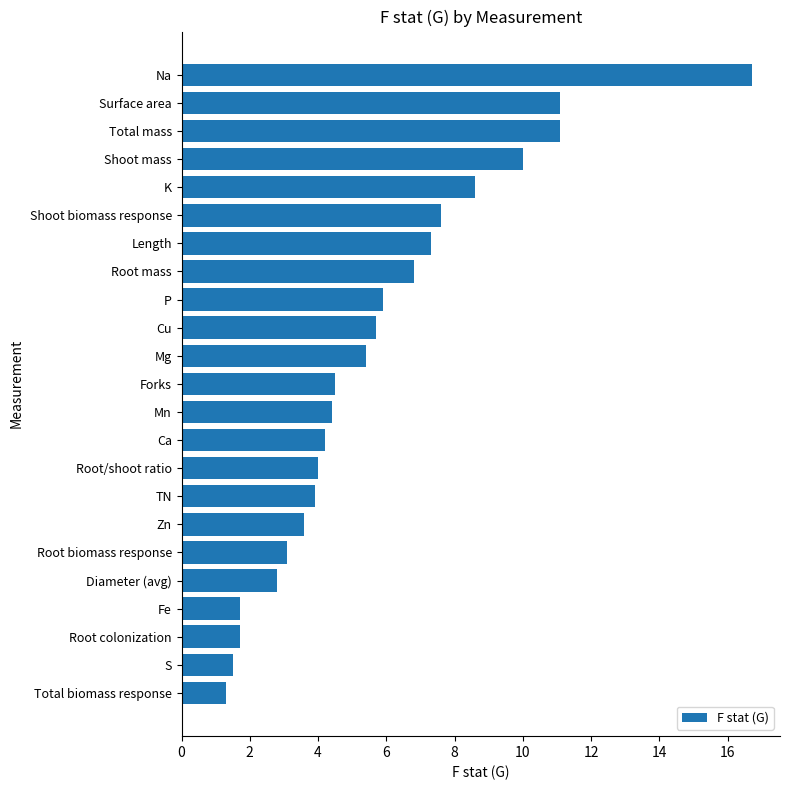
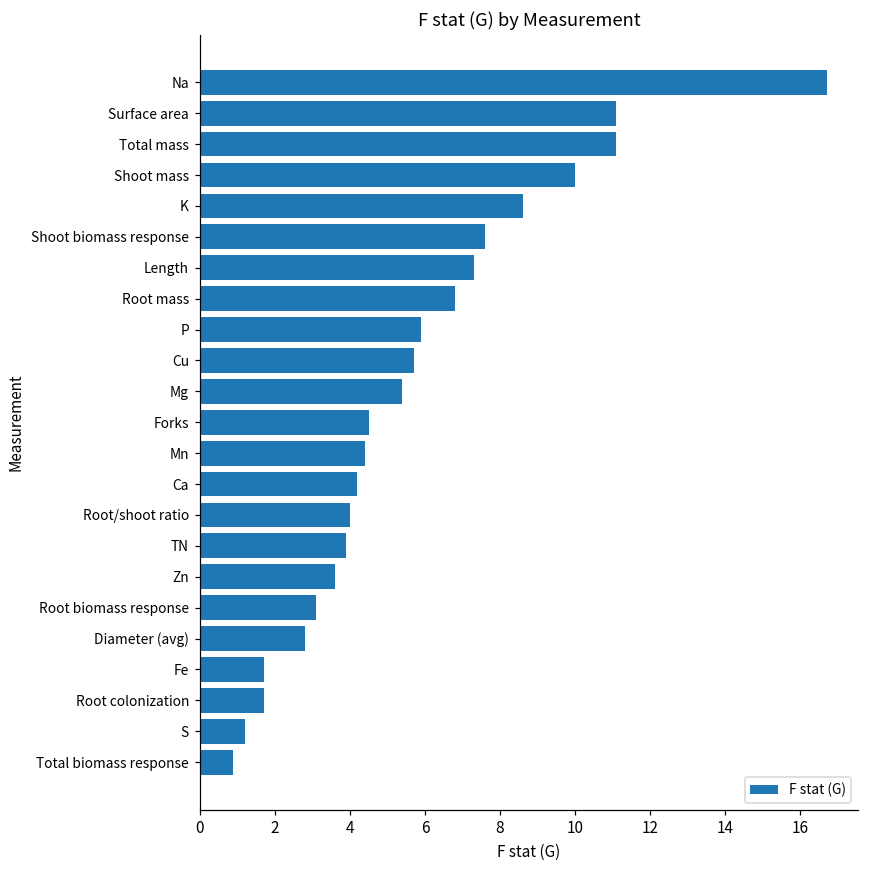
  {
    "Na": 16.7,
    "Surface area": 11.1,
    "Total mass": 11.1,
    "Shoot mass": 10.0,
    "K": 8.6,
    "Shoot biomass response": 7.6,
    "Length": 7.3,
    "Root mass": 6.8,
    "P": 5.9,
    "Cu": 5.7,
    "Mg": 5.4,
    "Forks": 4.5,
    "Mn": 4.4,
    "Ca": 4.2,
    "Root/shoot ratio": 4.0,
    "TN": 3.9,
    "Zn": 3.6,
    "Root biomass response": 3.1,
    "Diameter (avg)": 2.8,
    "Fe": 1.7,
    "Root colonization": 1.7,
-   "S": 1.5,
-   "Total biomass response": 1.3
+   "S": 1.2,
+   "Total biomass response": 0.9
  }
